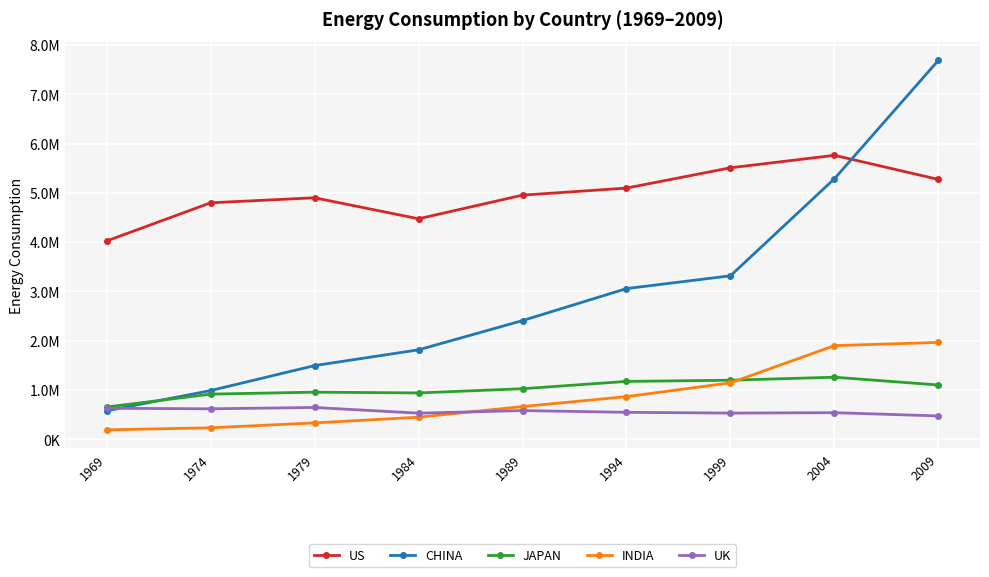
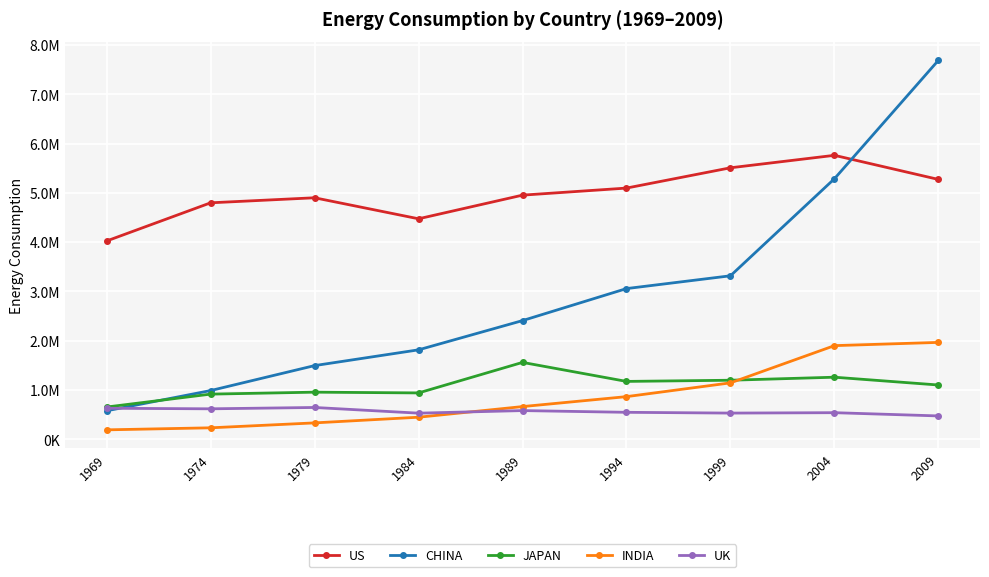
  {
    "US": {
      "1969": 4000000,
      "1974": 4800000,
      "1979": 4900000,
      "1984": 4500000,
      "1989": 5000000,
      "1994": 5100000,
      "1999": 5500000,
      "2004": 5800000,
      "2009": 5300000
    },
    "CHINA": {
      "1969": 600000,
      "1974": 1000000,
      "1979": 1500000,
      "1984": 1800000,
      "1989": 2400000,
      "1994": 3100000,
      "1999": 3300000,
      "2004": 5300000,
      "2009": 7700000
    },
    "JAPAN": {
      "1974": 900000,
      "1979": 1000000,
      "1984": 900000,
-     "1989": 1000000,
+     "1989": 1600000,
      "1994": 1200000,
      "1999": 1200000,
      "2004": 1300000,
      "2009": 1100000
    },
    "INDIA": {
      "1969": 200000,
      "1974": 200000,
      "1979": 300000,
      "1984": 400000,
      "1989": 700000,
      "1994": 900000,
      "1999": 1100000,
      "2004": 1900000,
      "2009": 2000000
    },
    "UK": {
      "1974": 600000,
      "1979": 600000,
      "1984": 500000,
      "1989": 600000,
      "1994": 500000,
      "1999": 500000,
      "2004": 500000,
      "2009": 500000
    }
  }
